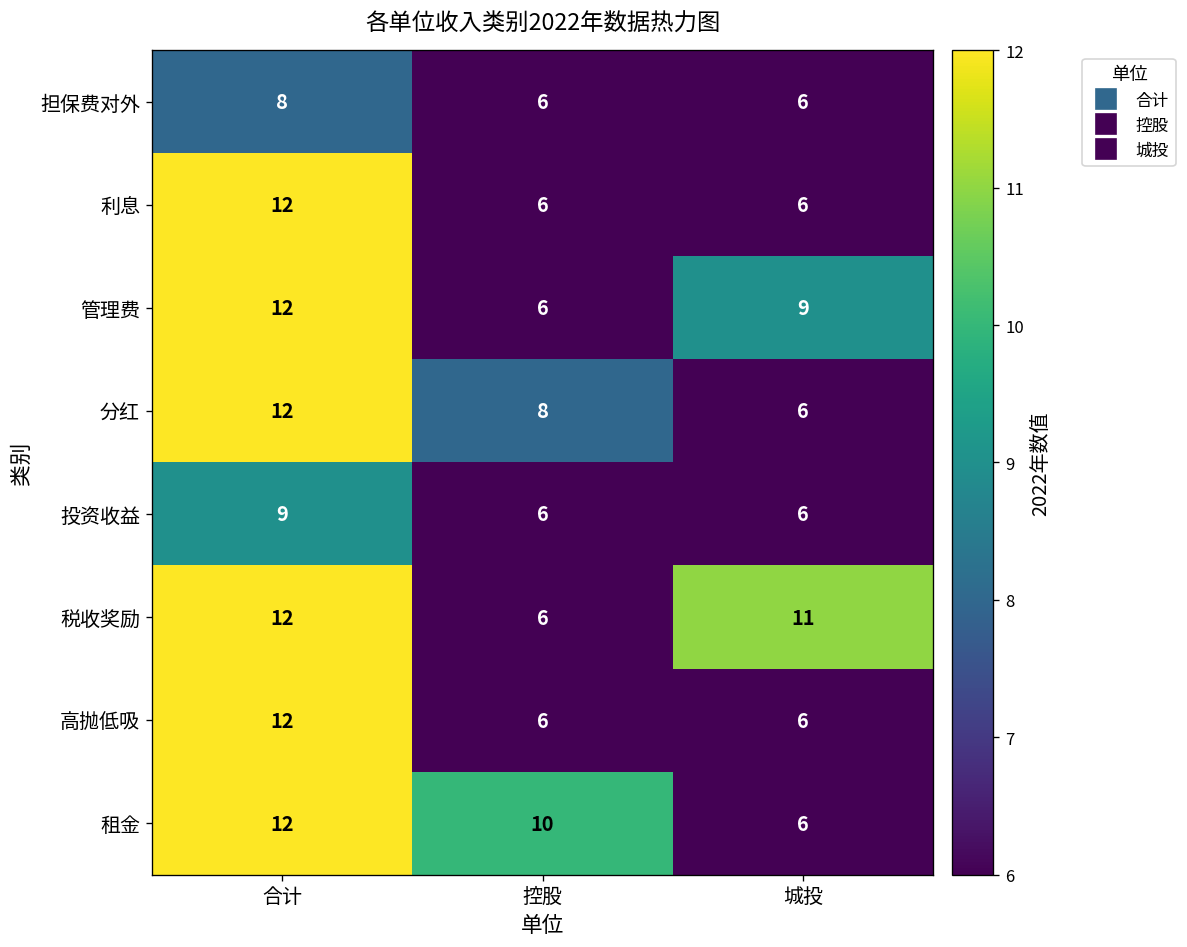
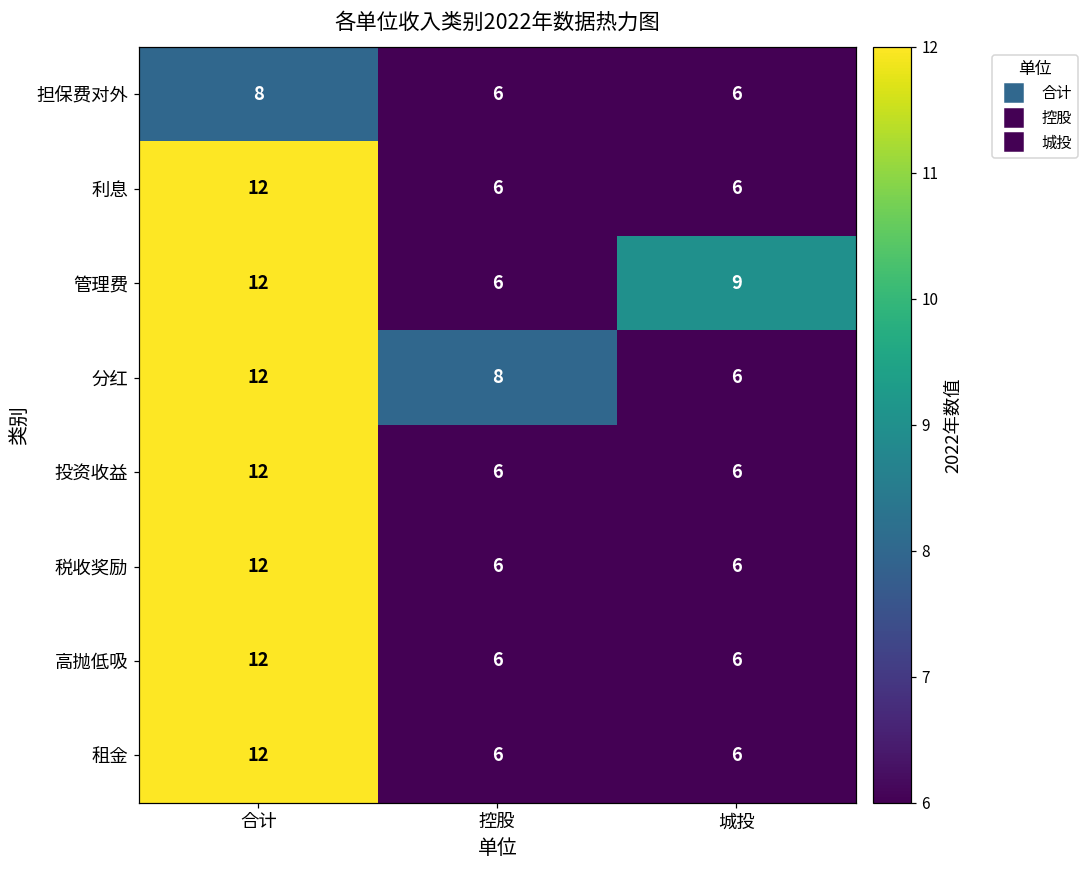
  {
    "担保费对外": {
      "合计": 8,
      "控股": 6,
      "城投": 6
    },
    "利息": {
      "合计": 12,
      "控股": 6,
      "城投": 6
    },
    "管理费": {
      "合计": 12,
      "控股": 6,
      "城投": 9
    },
    "分红": {
      "合计": 12,
      "控股": 8,
      "城投": 6
    },
    "投资收益": {
-     "合计": 9,
+     "合计": 12,
      "控股": 6,
      "城投": 6
    },
    "税收奖励": {
      "合计": 12,
      "控股": 6,
-     "城投": 11
+     "城投": 6
    },
    "高抛低吸": {
      "合计": 12,
      "控股": 6,
      "城投": 6
    },
    "租金": {
      "合计": 12,
-     "控股": 10,
+     "控股": 6,
      "城投": 6
    }
  }
